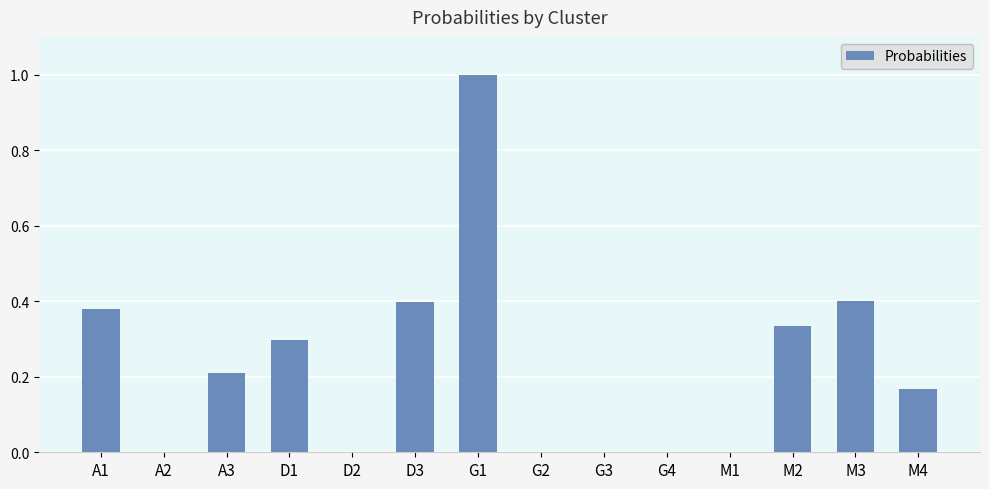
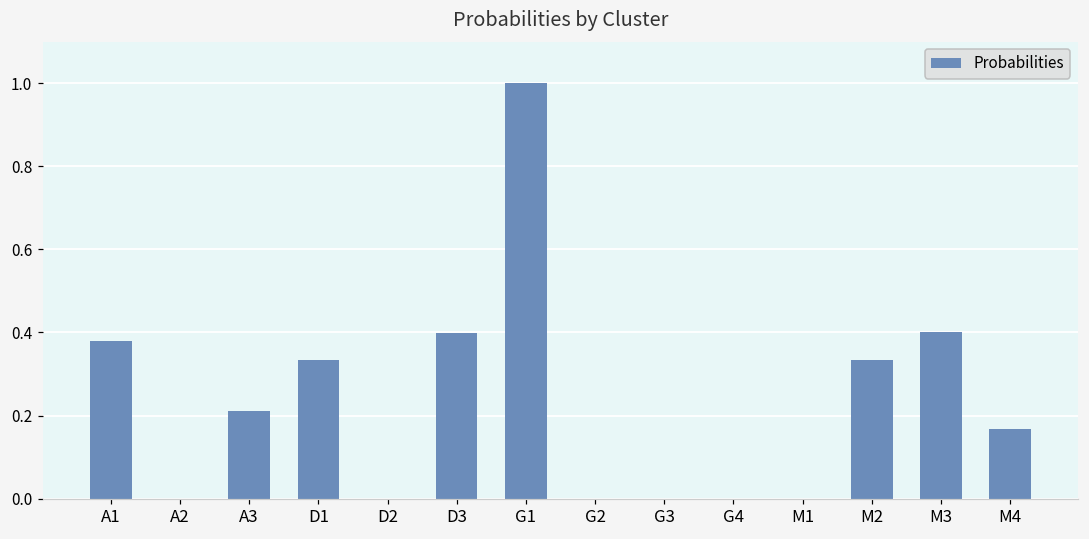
  {
    "A1": 0.38,
    "A2": 0.00,
    "A3": 0.21,
-   "D1": 0.30,
+   "D1": 0.33,
    "D2": 0.00,
    "D3": 0.40,
    "G1": 1.00,
    "G2": 0.00,
    "G3": 0.00,
    "G4": 0.00,
    "M1": 0.00,
    "M2": 0.33,
    "M3": 0.40,
    "M4": 0.17
  }
